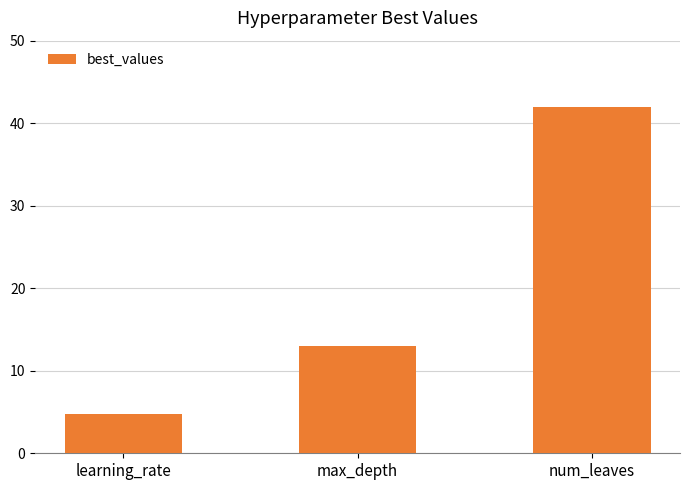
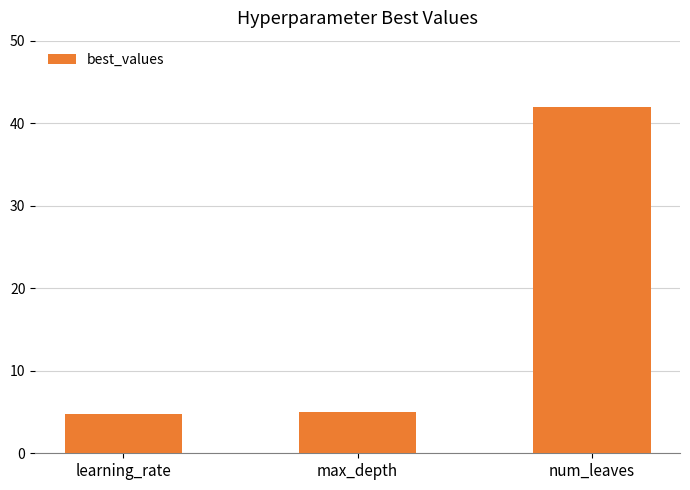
  {
    "learning_rate": 5,
-   "max_depth": 13,
+   "max_depth": 5,
    "num_leaves": 42
  }
